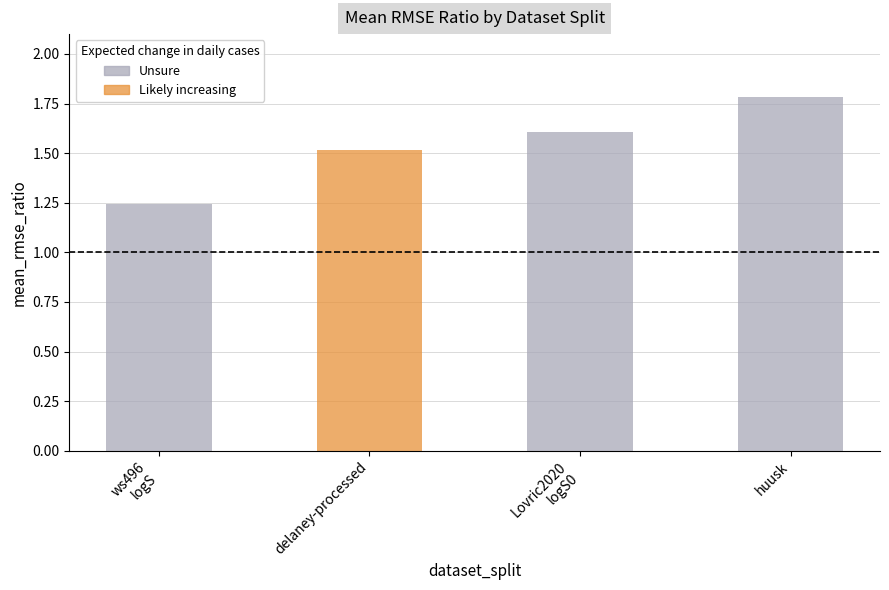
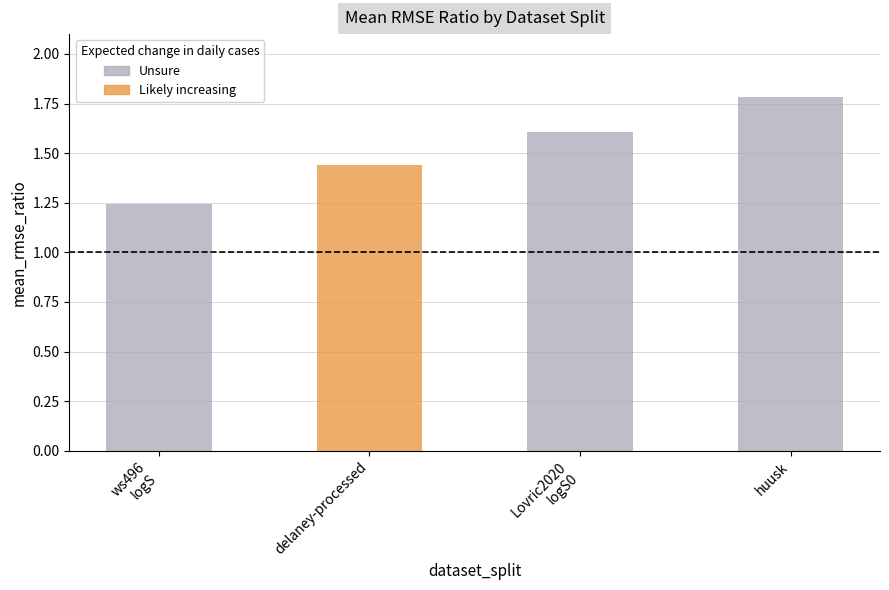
  {
    "ws496 logS": 1.25,
-   "delaney-processed": 1.52,
+   "delaney-processed": 1.44,
    "Lovric2020 logS0": 1.61,
    "huusk": 1.78
  }
